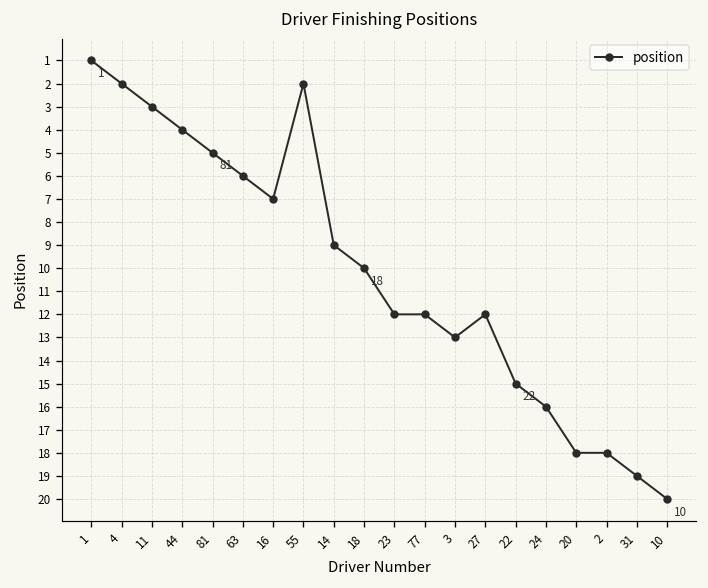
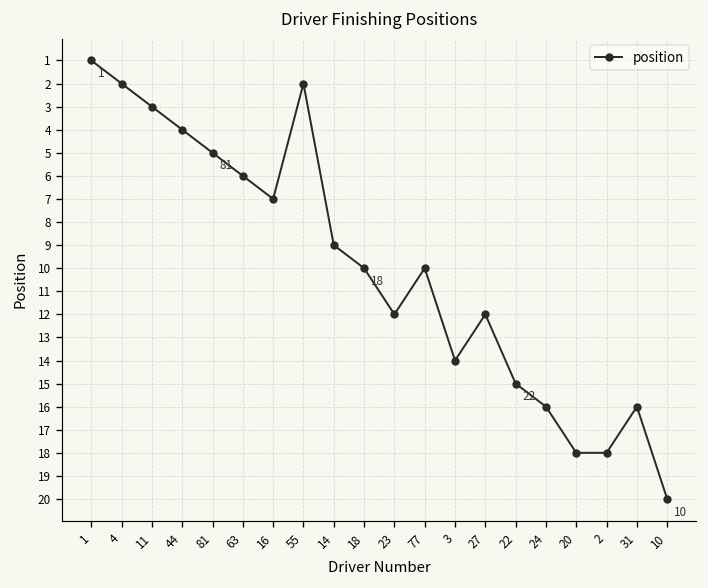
  {
    "4": 2,
    "11": 3,
    "44": 4,
    "63": 6,
    "16": 7,
    "55": 2,
    "14": 9,
    "23": 12,
-   "77": 12,
-   "3": 13,
+   "77": 10,
+   "3": 14,
    "27": 12,
    "24": 16,
    "20": 18,
    "2": 18,
-   "31": 19
+   "31": 16
  }
